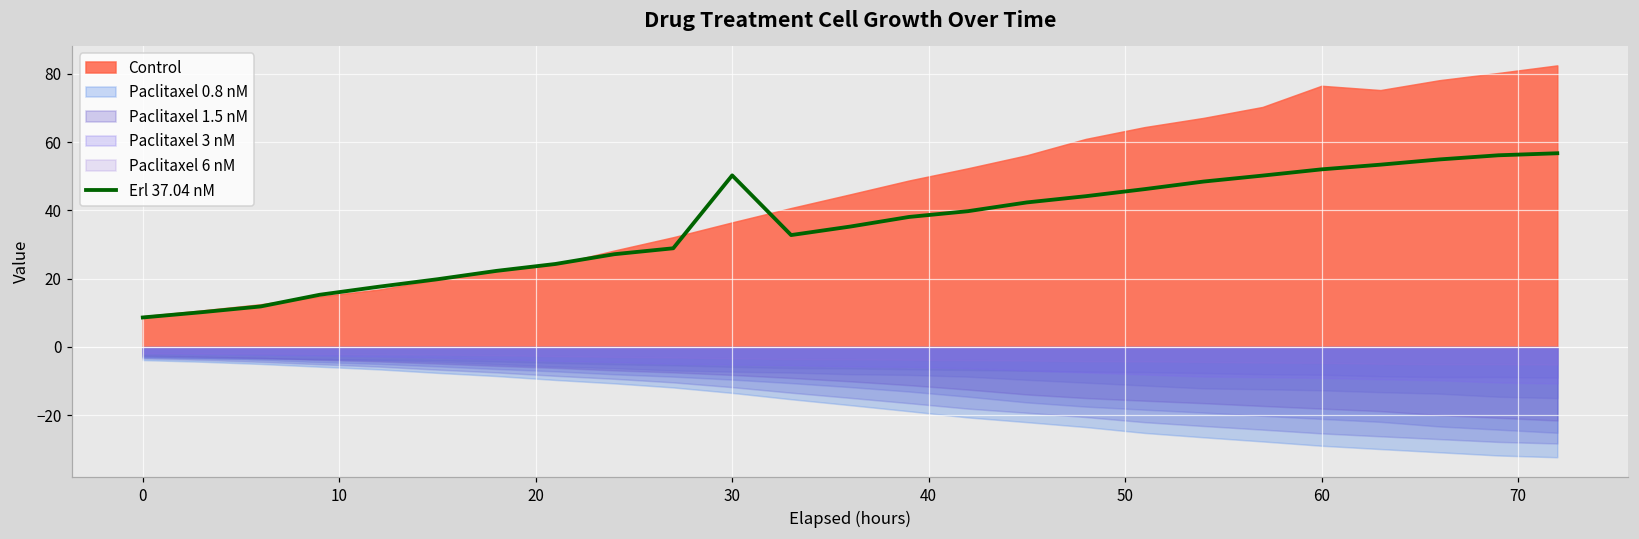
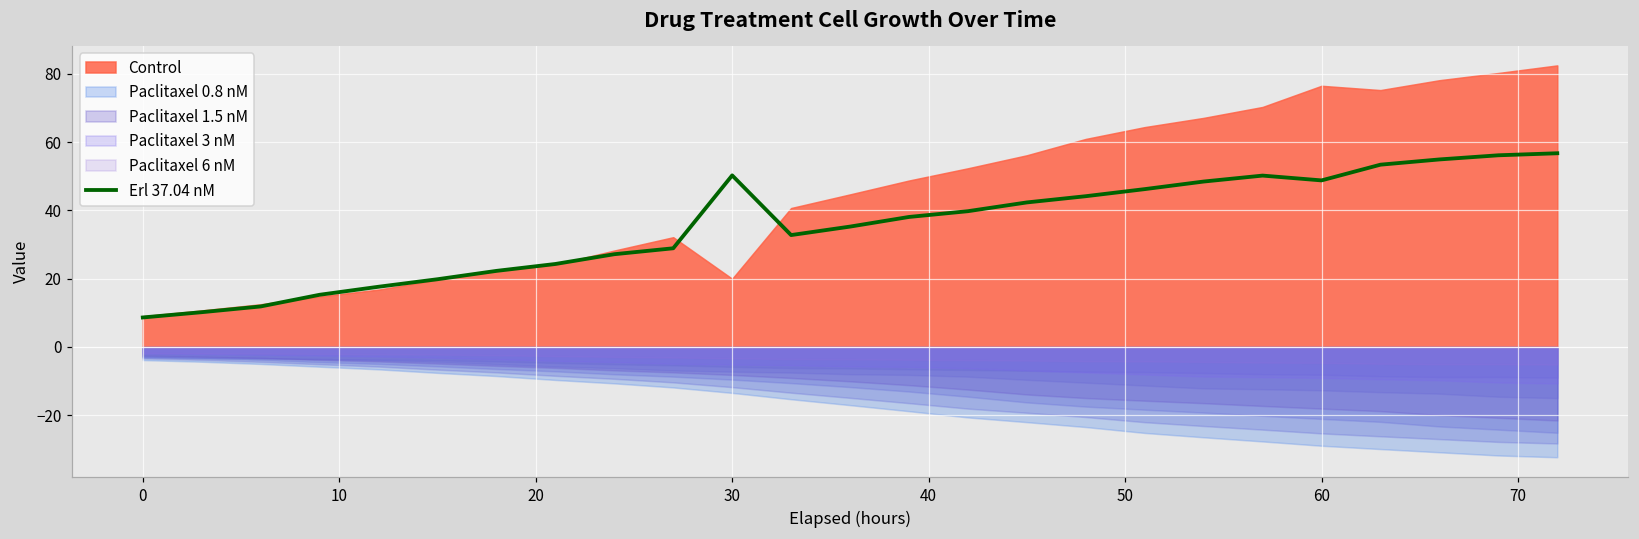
  {
    "Erl 37.04 nM": {
      "30": 50,
-     "60": 52
+     "60": 49
    },
    "Control": {
-     "30": 36,
+     "30": 20,
      "60": 76
    }
  }
